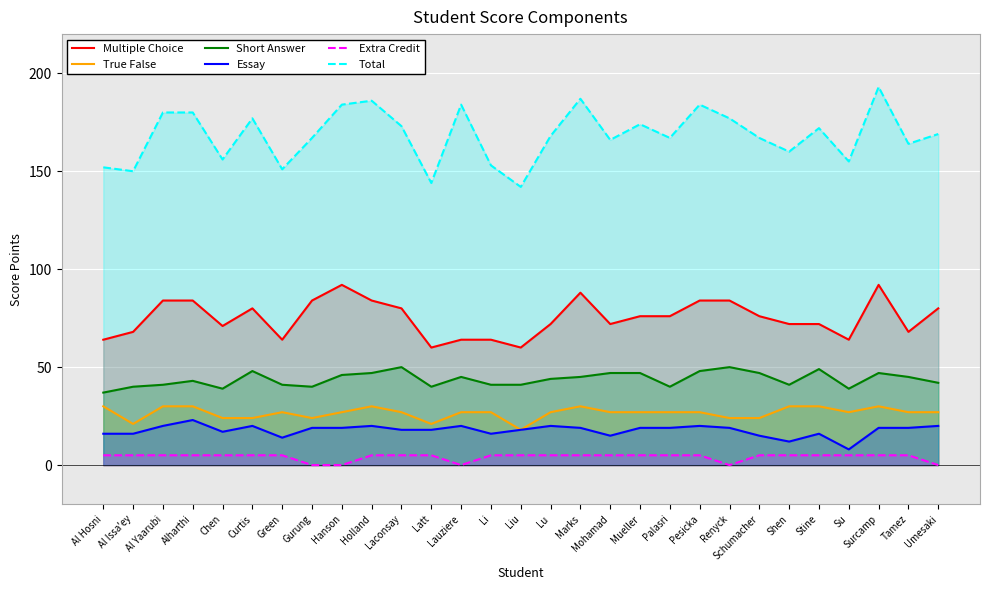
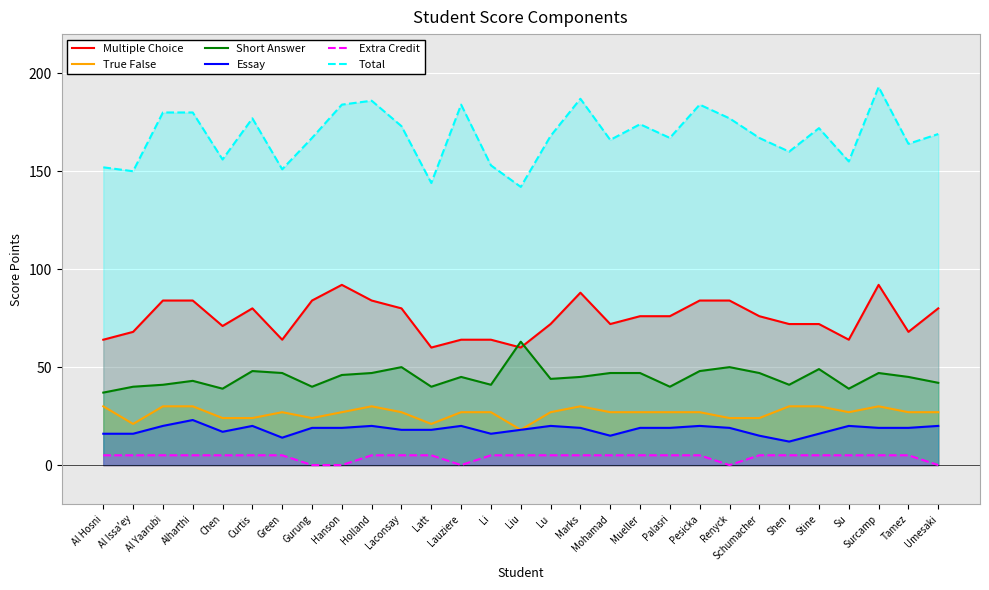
  {
    "Multiple Choice": {
      "Al Hosni": 64,
      "Al Issa'ey": 68,
      "Al Yaarubi": 84,
      "Alharthi": 84,
      "Chen": 71,
      "Curtis": 80,
      "Green": 64,
      "Gurung": 84,
      "Hanson": 92,
      "Holland": 84,
      "Laconsay": 80,
      "Latt": 60,
      "Lauziere": 64,
      "Li": 64,
      "Liu": 60,
      "Lu": 72,
      "Marks": 88,
      "Mohamad": 72,
      "Mueller": 76,
      "Palasri": 76,
      "Pesicka": 84,
      "Renyck": 84,
      "Schumacher": 76,
      "Shen": 72,
      "Stine": 72,
      "Su": 64,
      "Surcamp": 92,
      "Tamez": 68,
      "Umesaki": 80
    },
    "True False": {
      "Al Hosni": 30,
      "Al Issa'ey": 21,
      "Al Yaarubi": 30,
      "Alharthi": 30,
      "Chen": 24,
      "Curtis": 24,
      "Green": 27,
      "Gurung": 24,
      "Hanson": 27,
      "Holland": 30,
      "Laconsay": 27,
      "Latt": 21,
      "Lauziere": 27,
      "Li": 27,
      "Lu": 27,
      "Marks": 30,
      "Mohamad": 27,
      "Mueller": 27,
      "Palasri": 27,
      "Pesicka": 27,
      "Renyck": 24,
      "Schumacher": 24,
      "Shen": 30,
      "Stine": 30,
      "Su": 27,
      "Surcamp": 30,
      "Tamez": 27,
      "Umesaki": 27
    },
    "Short Answer": {
      "Al Hosni": 37,
      "Al Issa'ey": 40,
      "Al Yaarubi": 41,
      "Alharthi": 43,
      "Chen": 39,
      "Curtis": 48,
-     "Green": 41,
+     "Green": 47,
      "Gurung": 40,
      "Hanson": 46,
      "Holland": 47,
      "Laconsay": 50,
      "Latt": 40,
      "Lauziere": 45,
      "Li": 41,
-     "Liu": 41,
+     "Liu": 63,
      "Lu": 44,
      "Marks": 45,
      "Mohamad": 47,
      "Mueller": 47,
      "Palasri": 40,
      "Pesicka": 48,
      "Renyck": 50,
      "Schumacher": 47,
      "Shen": 41,
      "Stine": 49,
      "Su": 39,
      "Surcamp": 47,
      "Tamez": 45,
      "Umesaki": 42
    },
    "Essay": {
      "Al Hosni": 16,
      "Al Issa'ey": 16,
      "Al Yaarubi": 20,
      "Alharthi": 23,
      "Chen": 17,
      "Curtis": 20,
      "Green": 14,
      "Gurung": 19,
      "Hanson": 19,
      "Holland": 20,
      "Laconsay": 18,
      "Latt": 18,
      "Lauziere": 20,
      "Li": 16,
      "Lu": 20,
      "Marks": 19,
      "Mohamad": 15,
      "Mueller": 19,
      "Palasri": 19,
      "Pesicka": 20,
      "Renyck": 19,
      "Schumacher": 15,
      "Shen": 12,
      "Stine": 16,
-     "Su": 8,
+     "Su": 20,
      "Surcamp": 19,
      "Tamez": 19,
      "Umesaki": 20
    },
    "Extra Credit": {
      "Al Hosni": 5,
      "Al Issa'ey": 5,
      "Al Yaarubi": 5,
      "Alharthi": 5,
      "Chen": 5,
      "Curtis": 5,
      "Green": 5,
      "Gurung": 0,
      "Hanson": 0,
      "Holland": 5,
      "Laconsay": 5,
      "Latt": 5,
      "Lauziere": 0,
      "Li": 5,
      "Liu": 5,
      "Lu": 5,
      "Marks": 5,
      "Mohamad": 5,
      "Mueller": 5,
      "Palasri": 5,
      "Pesicka": 5,
      "Renyck": 0,
      "Schumacher": 5,
      "Shen": 5,
      "Stine": 5,
      "Su": 5,
      "Surcamp": 5,
      "Tamez": 5,
      "Umesaki": 0
    },
    "Total": {
      "Al Hosni": 152,
      "Al Issa'ey": 150,
      "Al Yaarubi": 180,
      "Alharthi": 180,
      "Chen": 156,
      "Curtis": 177,
      "Green": 151,
      "Gurung": 167,
      "Hanson": 184,
      "Holland": 186,
      "Laconsay": 173,
      "Latt": 144,
      "Lauziere": 184,
      "Li": 153,
      "Liu": 142,
      "Lu": 168,
      "Marks": 187,
      "Mohamad": 166,
      "Mueller": 174,
      "Palasri": 167,
      "Pesicka": 184,
      "Renyck": 177,
      "Schumacher": 167,
      "Shen": 160,
      "Stine": 172,
      "Su": 155,
      "Surcamp": 193,
      "Tamez": 164,
      "Umesaki": 169
    }
  }
